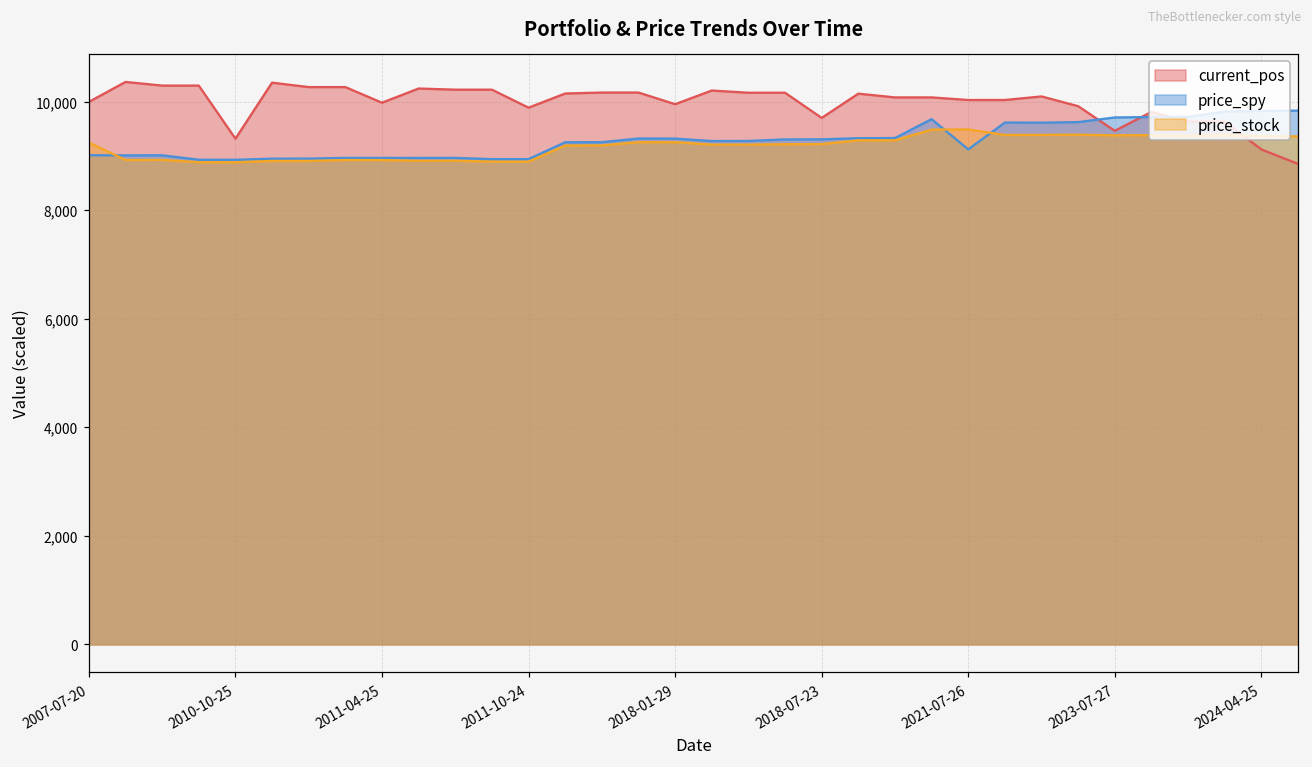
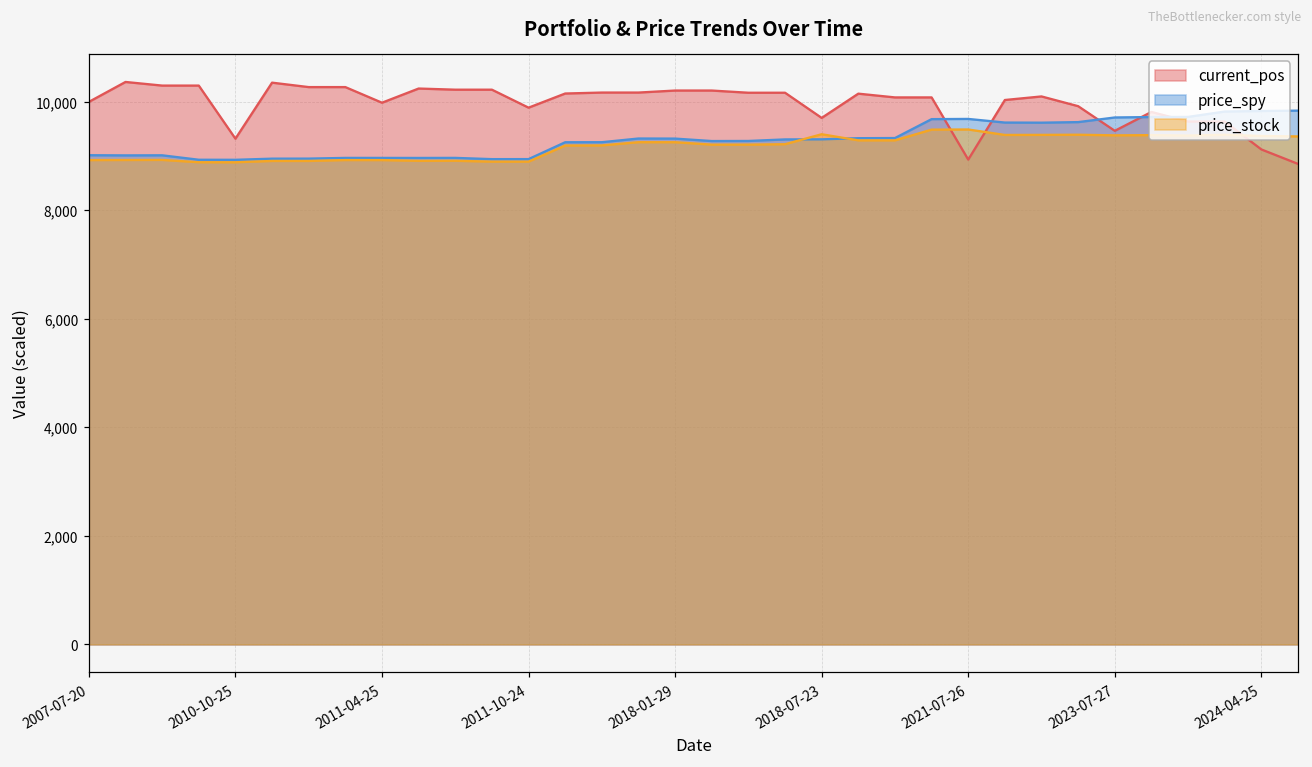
  {
    "current_pos": {
      "2007-07-20": "10,000",
      "2010-10-25": "9,300",
      "2011-04-25": "10,000",
      "2011-10-24": "9,900",
-     "2018-01-29": "10,000",
+     "2018-01-29": "10,200",
      "2018-07-23": "9,700",
-     "2021-07-26": "10,000",
+     "2021-07-26": "8,900",
      "2023-07-27": "9,500",
      "2024-04-25": "9,100"
    },
    "price_spy": {
      "2007-07-20": "9,000",
      "2018-01-29": "9,300",
      "2018-07-23": "9,300",
-     "2021-07-26": "9,100",
+     "2021-07-26": "9,700",
      "2023-07-27": "9,700"
    },
    "price_stock": {
-     "2007-07-20": "9,300",
+     "2007-07-20": "8,900",
      "2018-01-29": "9,300",
-     "2018-07-23": "9,200",
+     "2018-07-23": "9,400",
      "2021-07-26": "9,500",
      "2023-07-27": "9,400",
      "2024-04-25": "9,400"
    }
  }
